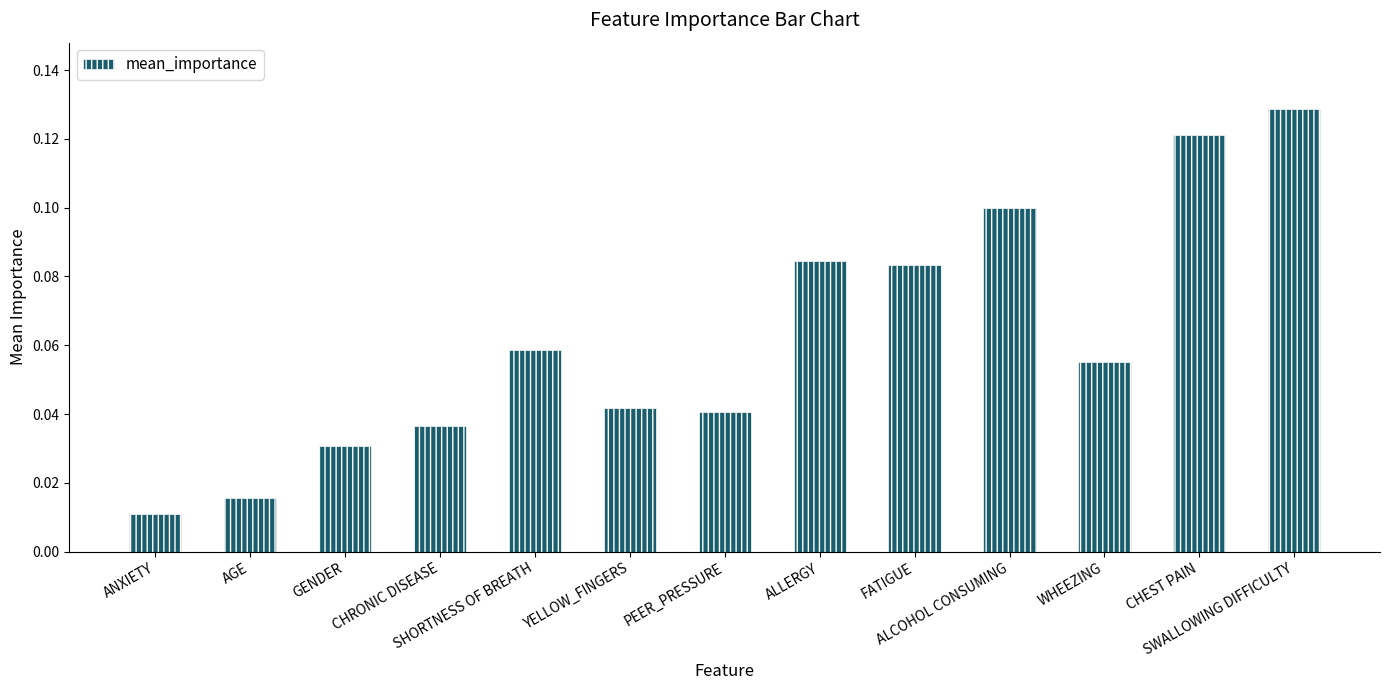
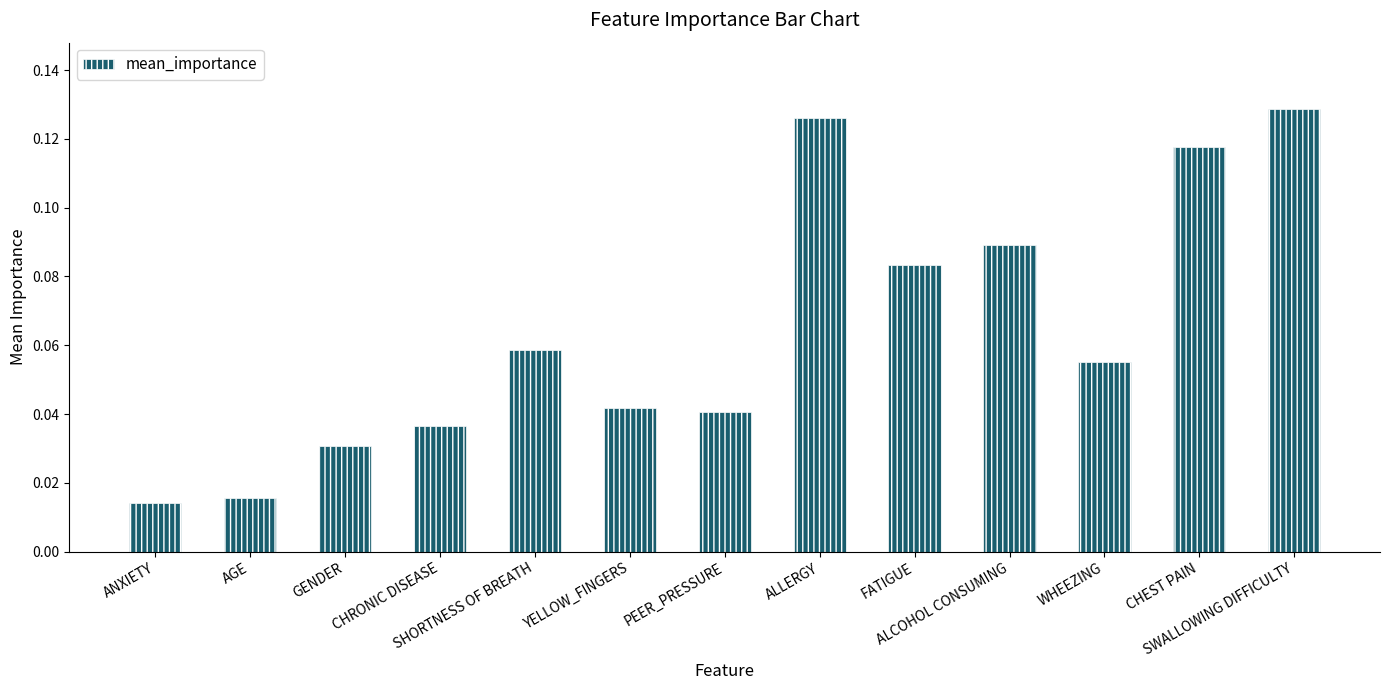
  {
-   "ANXIETY": 0.011,
+   "ANXIETY": 0.014,
    "AGE": 0.016,
    "GENDER": 0.031,
    "CHRONIC DISEASE": 0.037,
    "SHORTNESS OF BREATH": 0.059,
    "YELLOW_FINGERS": 0.042,
    "PEER_PRESSURE": 0.041,
-   "ALLERGY": 0.084,
+   "ALLERGY": 0.126,
    "FATIGUE": 0.083,
-   "ALCOHOL CONSUMING": 0.100,
+   "ALCOHOL CONSUMING": 0.089,
    "WHEEZING": 0.055,
-   "CHEST PAIN": 0.121,
+   "CHEST PAIN": 0.118,
    "SWALLOWING DIFFICULTY": 0.129
  }
